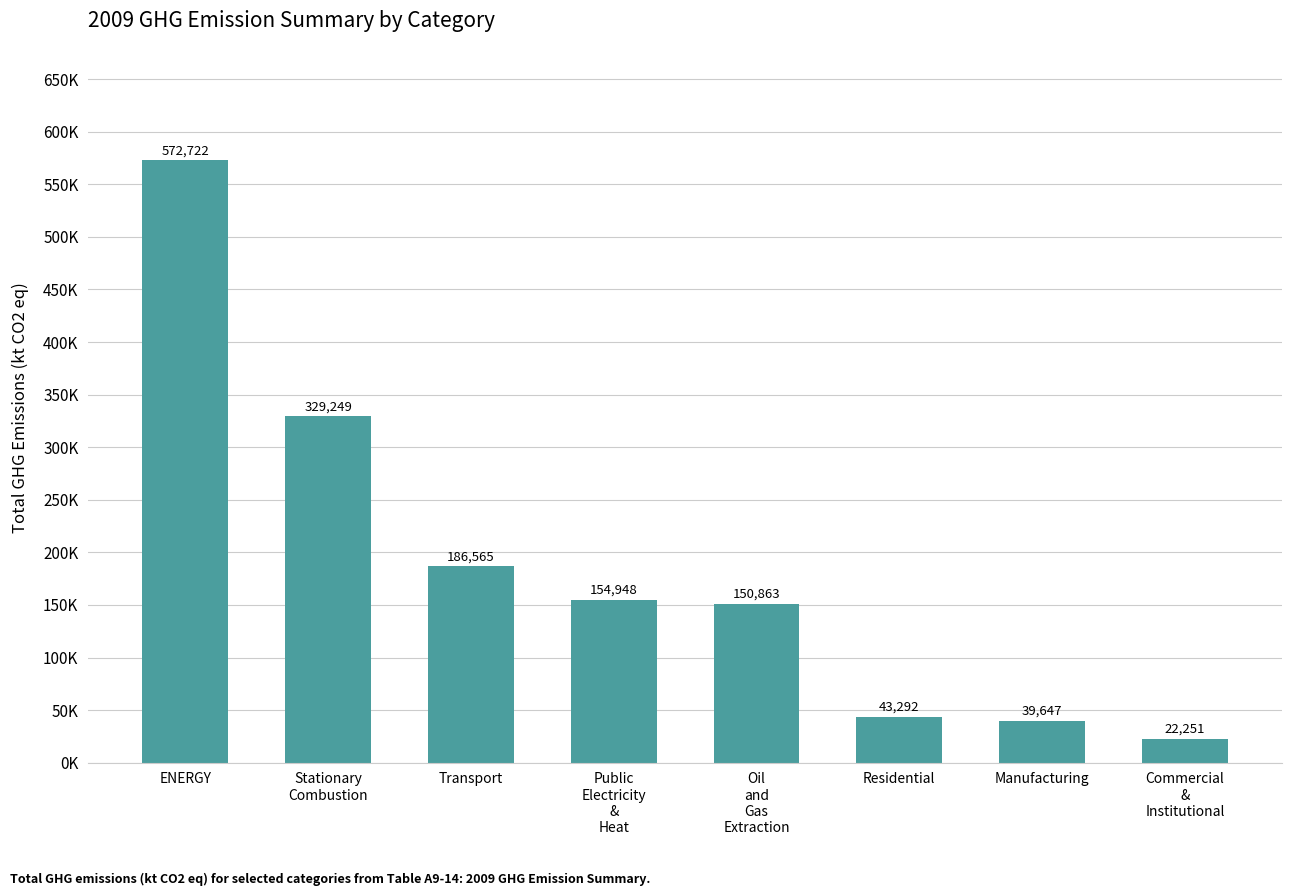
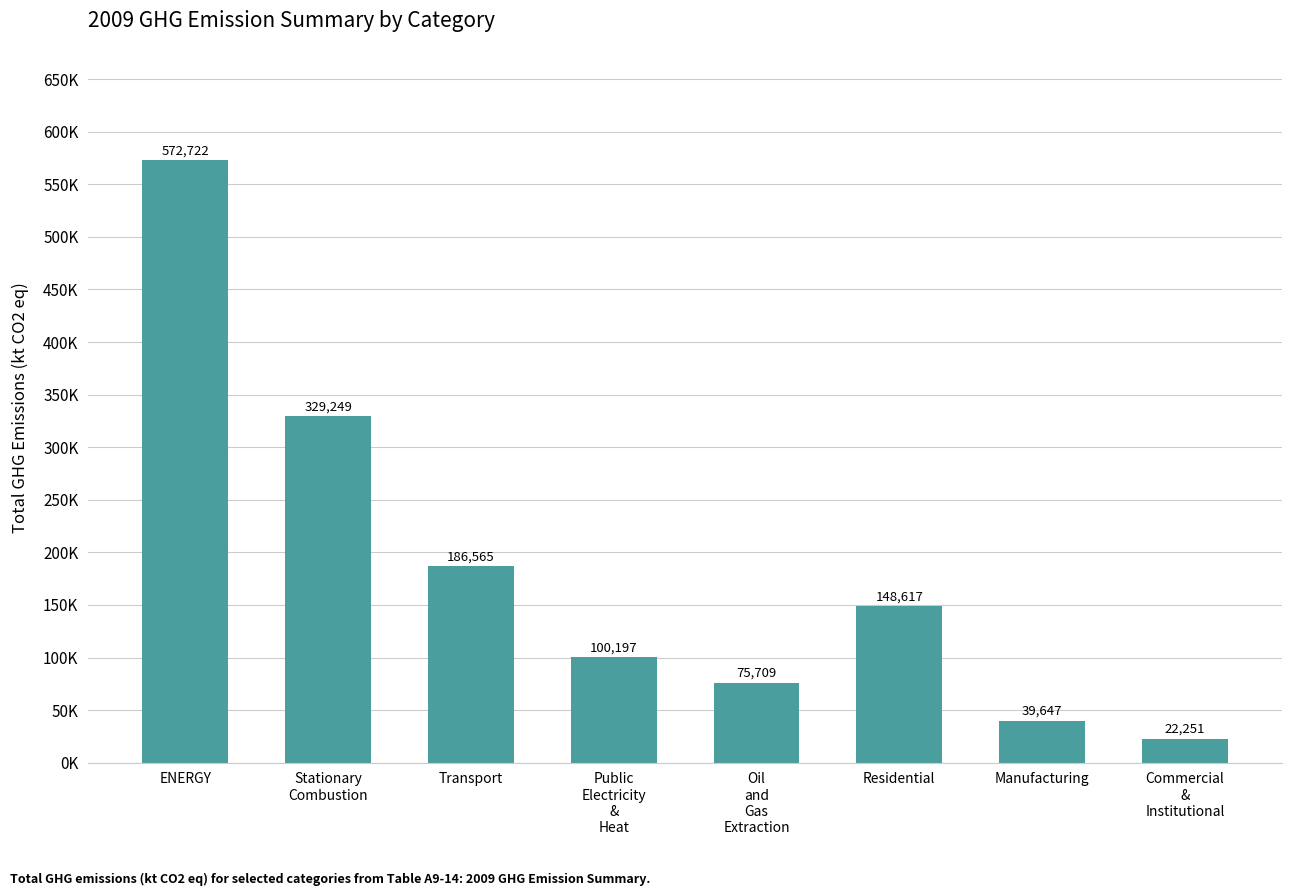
  {
    "ENERGY": "572,722",
    "Stationary Combustion": "329,249",
    "Transport": "186,565",
-   "Public Electricity & Heat": "154,948",
-   "Oil and Gas Extraction": "150,863",
-   "Residential": "43,292",
+   "Public Electricity & Heat": "100,197",
+   "Oil and Gas Extraction": "75,709",
+   "Residential": "148,617",
    "Manufacturing": "39,647",
    "Commercial & Institutional": "22,251"
  }
